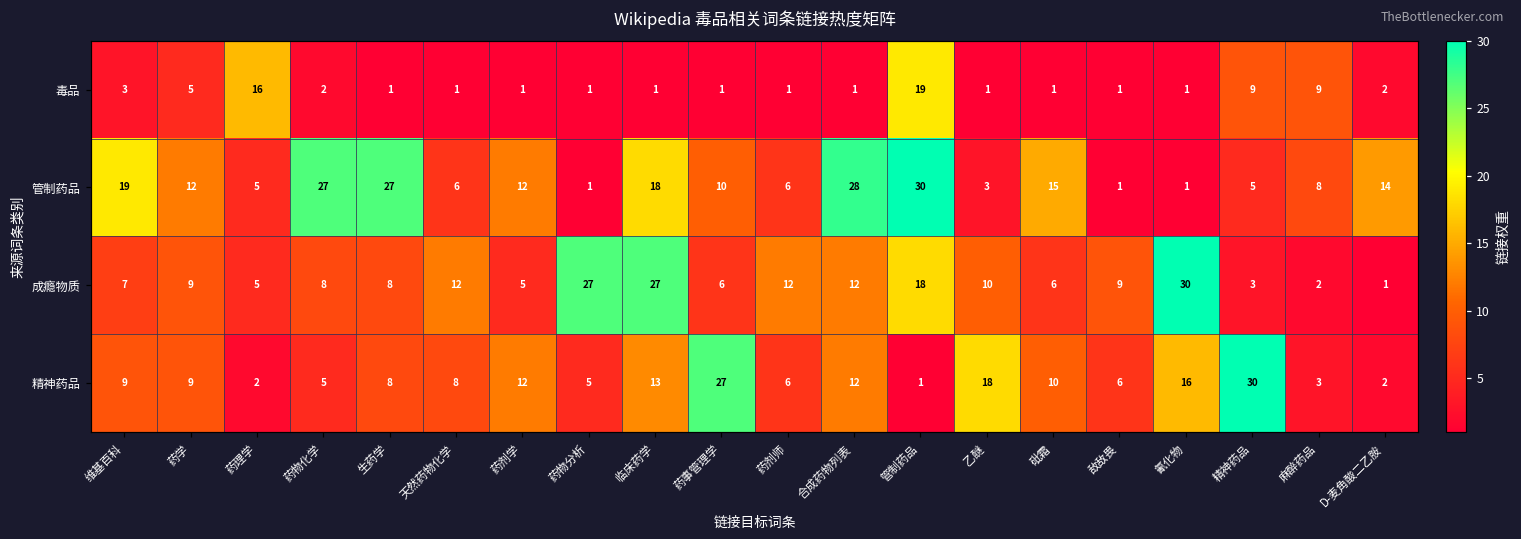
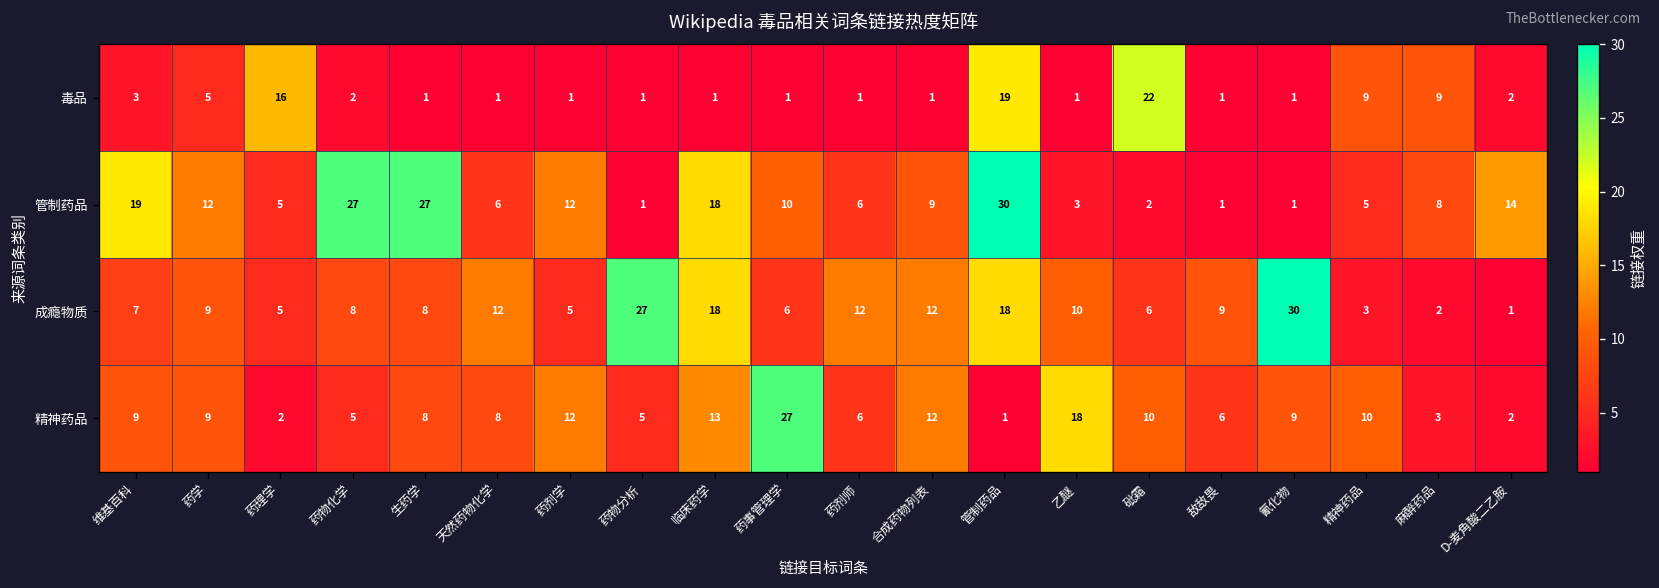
  {
    "毒品": {
      "维基百科": 3,
      "药学": 5,
      "药理学": 16,
      "药物化学": 2,
      "生药学": 1,
      "天然药物化学": 1,
      "药剂学": 1,
      "药物分析": 1,
      "临床药学": 1,
      "药事管理学": 1,
      "药剂师": 1,
      "合成药物列表": 1,
      "管制药品": 19,
      "乙醚": 1,
-     "砒霜": 1,
+     "砒霜": 22,
      "敌敌畏": 1,
      "氰化物": 1,
      "精神药品": 9,
      "麻醉药品": 9,
      "D-麦角酸二乙胺": 2
    },
    "管制药品": {
      "维基百科": 19,
      "药学": 12,
      "药理学": 5,
      "药物化学": 27,
      "生药学": 27,
      "天然药物化学": 6,
      "药剂学": 12,
      "药物分析": 1,
      "临床药学": 18,
      "药事管理学": 10,
      "药剂师": 6,
-     "合成药物列表": 28,
+     "合成药物列表": 9,
      "管制药品": 30,
      "乙醚": 3,
-     "砒霜": 15,
+     "砒霜": 2,
      "敌敌畏": 1,
      "氰化物": 1,
      "精神药品": 5,
      "麻醉药品": 8,
      "D-麦角酸二乙胺": 14
    },
    "成瘾物质": {
      "维基百科": 7,
      "药学": 9,
      "药理学": 5,
      "药物化学": 8,
      "生药学": 8,
      "天然药物化学": 12,
      "药剂学": 5,
      "药物分析": 27,
-     "临床药学": 27,
+     "临床药学": 18,
      "药事管理学": 6,
      "药剂师": 12,
      "合成药物列表": 12,
      "管制药品": 18,
      "乙醚": 10,
      "砒霜": 6,
      "敌敌畏": 9,
      "氰化物": 30,
      "精神药品": 3,
      "麻醉药品": 2,
      "D-麦角酸二乙胺": 1
    },
    "精神药品": {
      "维基百科": 9,
      "药学": 9,
      "药理学": 2,
      "药物化学": 5,
      "生药学": 8,
      "天然药物化学": 8,
      "药剂学": 12,
      "药物分析": 5,
      "临床药学": 13,
      "药事管理学": 27,
      "药剂师": 6,
      "合成药物列表": 12,
      "管制药品": 1,
      "乙醚": 18,
      "砒霜": 10,
      "敌敌畏": 6,
-     "氰化物": 16,
-     "精神药品": 30,
+     "氰化物": 9,
+     "精神药品": 10,
      "麻醉药品": 3,
      "D-麦角酸二乙胺": 2
    }
  }
